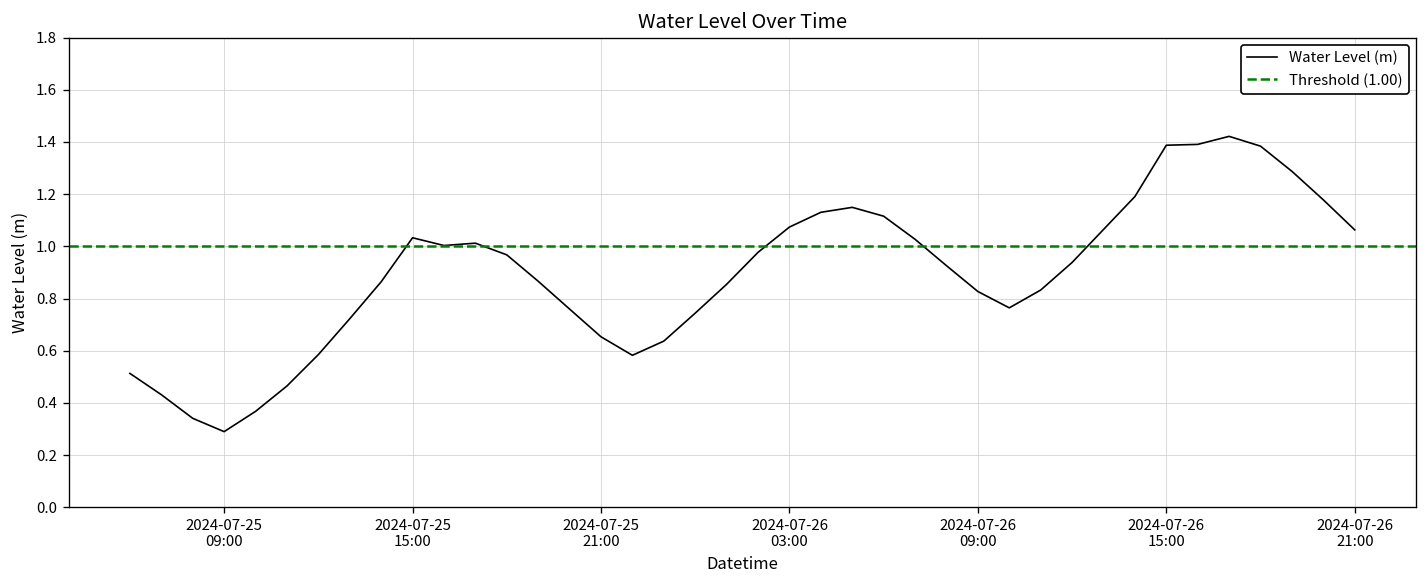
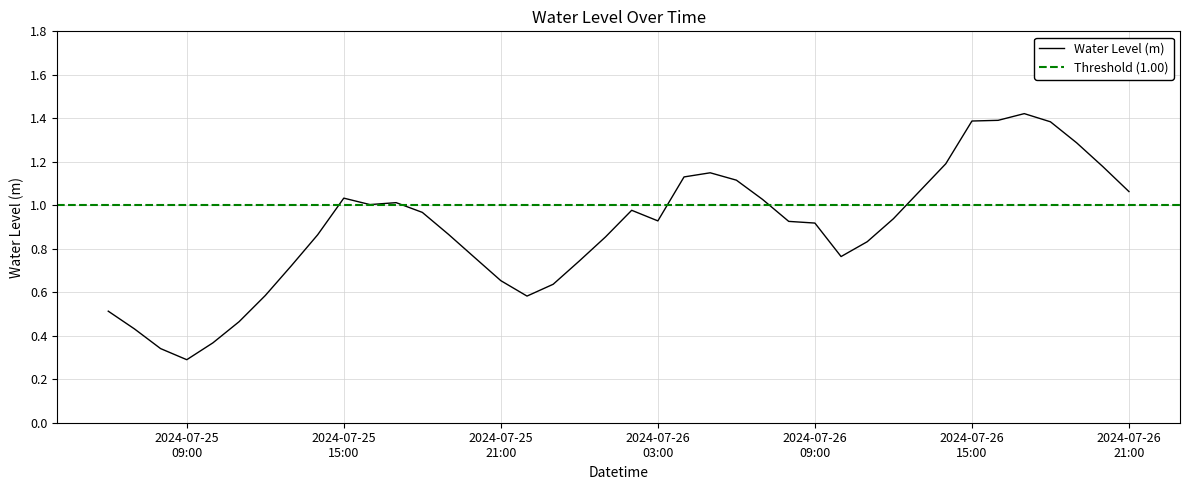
  {
    "2024-07-25 09:00": 0.29,
    "2024-07-25 15:00": 1.03,
    "2024-07-25 21:00": 0.65,
-   "2024-07-26 03:00": 1.07,
-   "2024-07-26 09:00": 0.83,
+   "2024-07-26 03:00": 0.93,
+   "2024-07-26 09:00": 0.92,
    "2024-07-26 15:00": 1.39,
    "2024-07-26 21:00": 1.06
  }
